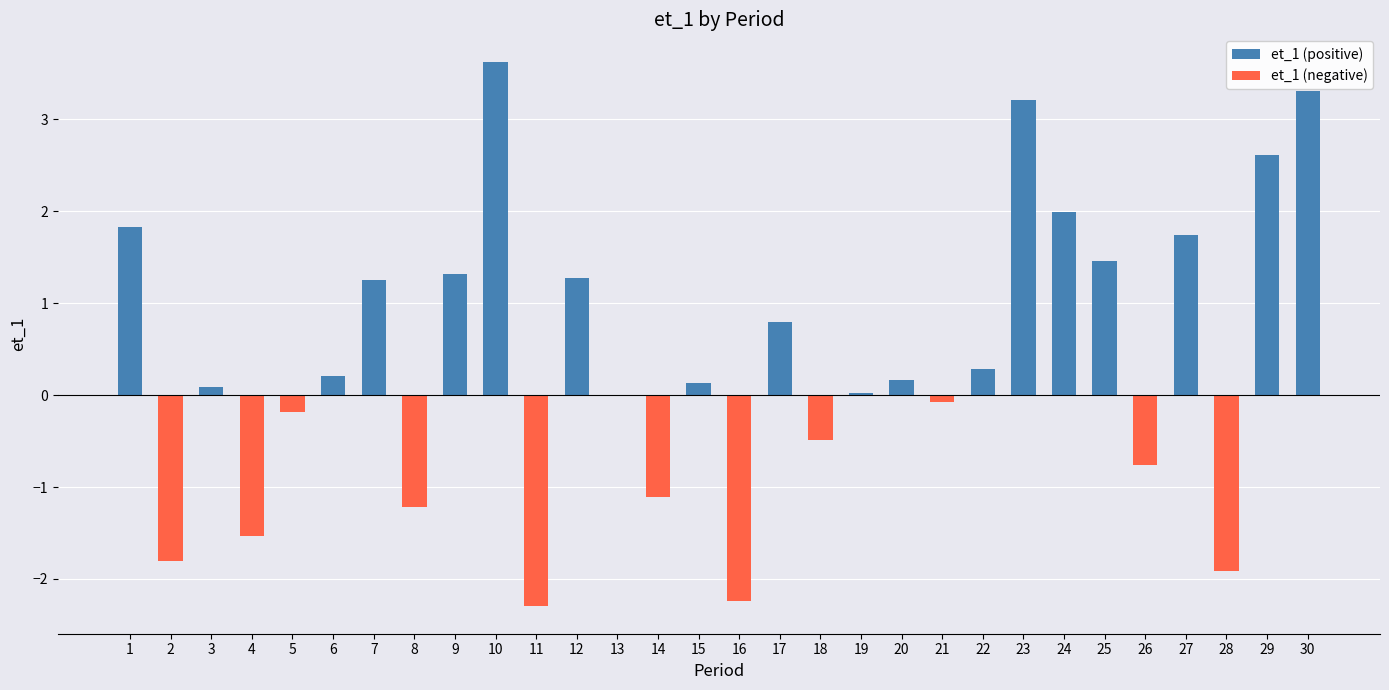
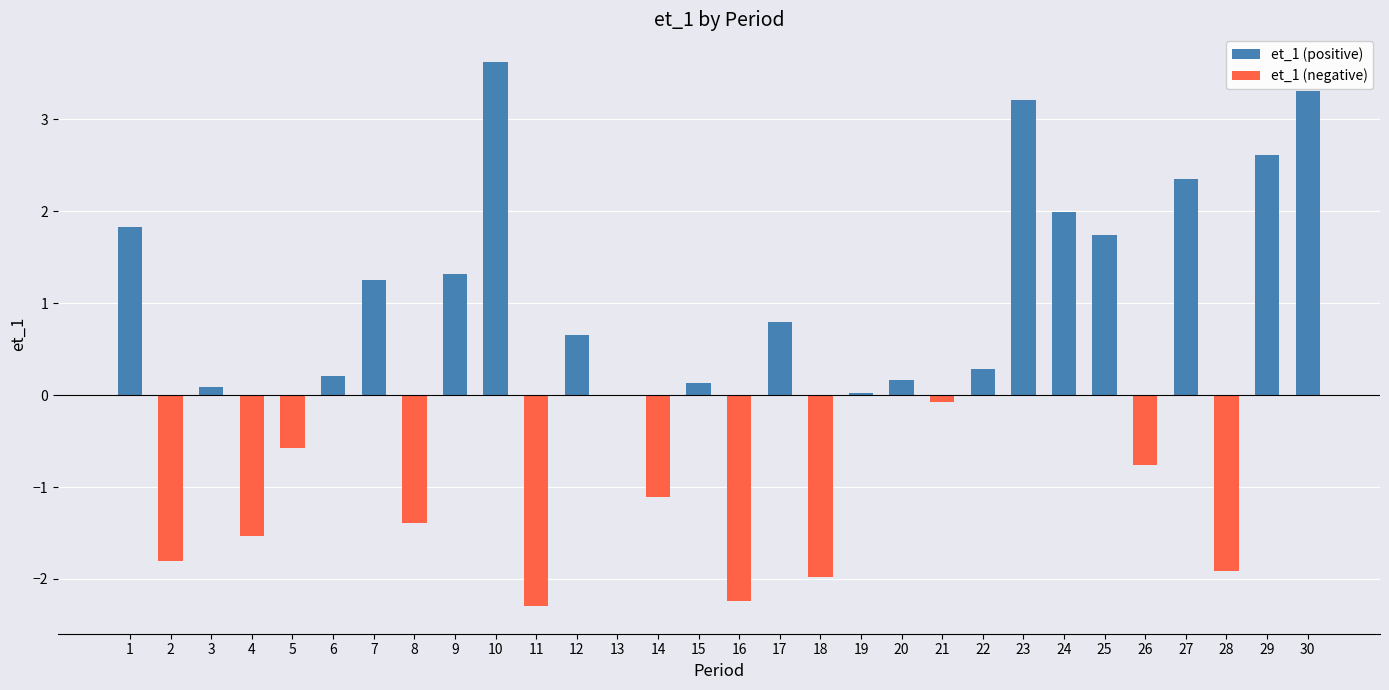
  {
    "et_1 (positive)": {
      "1": 1.8,
      "2": 0.0,
      "3": 0.1,
      "4": 0.0,
      "5": 0.0,
      "6": 0.2,
      "7": 1.3,
      "8": 0.0,
      "9": 1.3,
      "10": 3.6,
      "11": 0.0,
-     "12": 1.3,
+     "12": 0.7,
      "13": 0.0,
      "14": 0.0,
      "15": 0.1,
      "16": 0.0,
      "17": 0.8,
      "18": 0.0,
      "20": 0.2,
      "21": 0.0,
      "22": 0.3,
      "23": 3.2,
      "24": 2.0,
-     "25": 1.5,
+     "25": 1.7,
      "26": 0.0,
-     "27": 1.7,
+     "27": 2.4,
      "28": 0.0,
      "29": 2.6,
      "30": 3.3
    },
    "et_1 (negative)": {
      "1": 0.0,
      "2": -1.8,
      "3": 0.0,
      "4": -1.5,
-     "5": -0.2,
+     "5": -0.6,
      "6": 0.0,
      "7": 0.0,
-     "8": -1.2,
+     "8": -1.4,
      "9": 0.0,
      "10": 0.0,
      "11": -2.3,
      "12": 0.0,
      "14": -1.1,
      "15": 0.0,
      "16": -2.2,
      "17": 0.0,
-     "18": -0.5,
+     "18": -2.0,
      "19": 0.0,
      "20": 0.0,
      "21": -0.1,
      "22": 0.0,
      "23": 0.0,
      "24": 0.0,
      "25": 0.0,
      "26": -0.8,
      "27": 0.0,
      "28": -1.9,
      "29": 0.0,
      "30": 0.0
    }
  }
